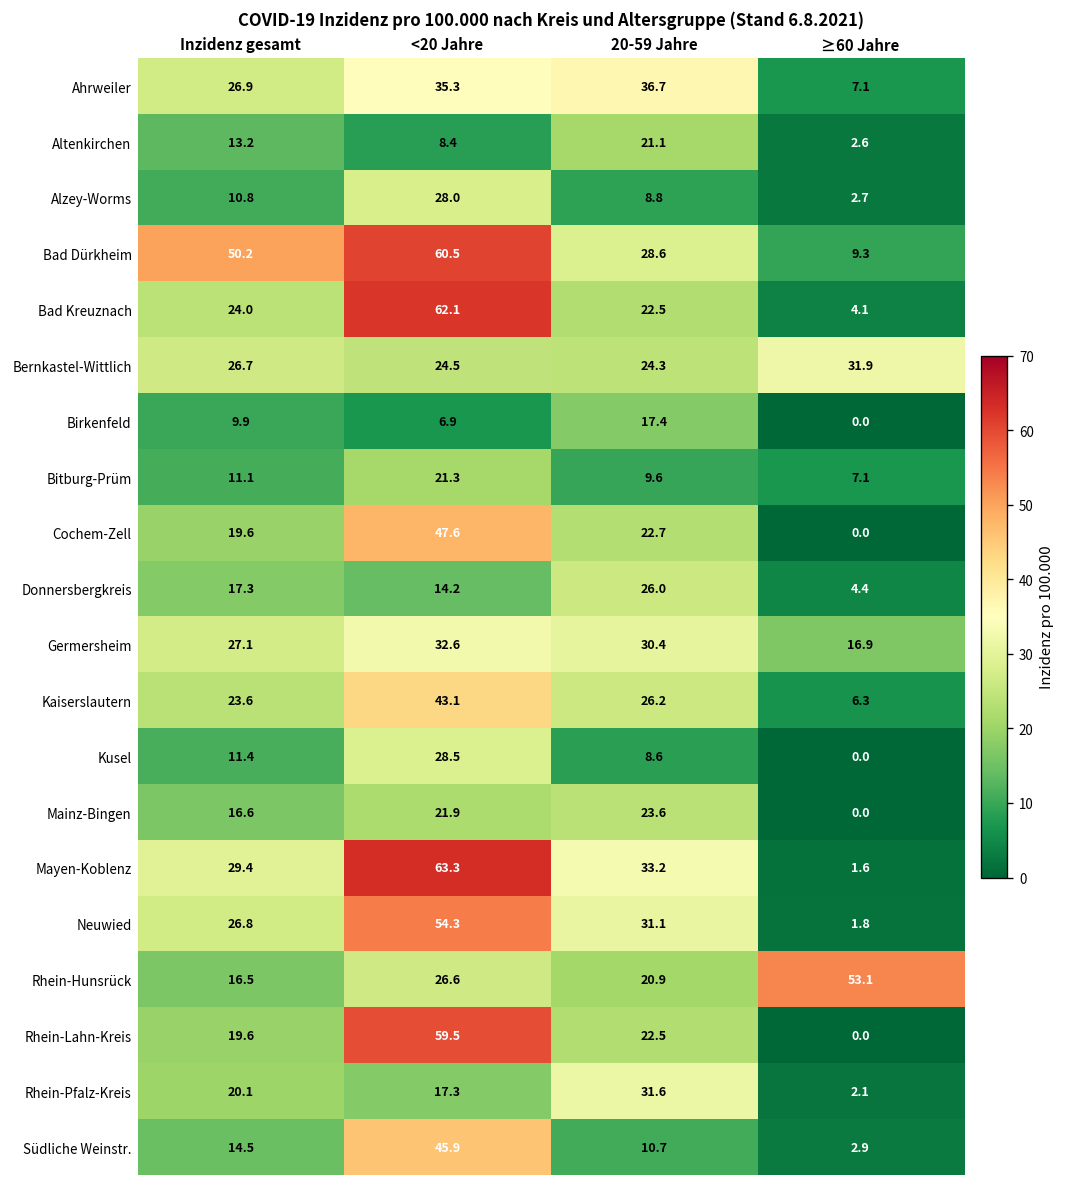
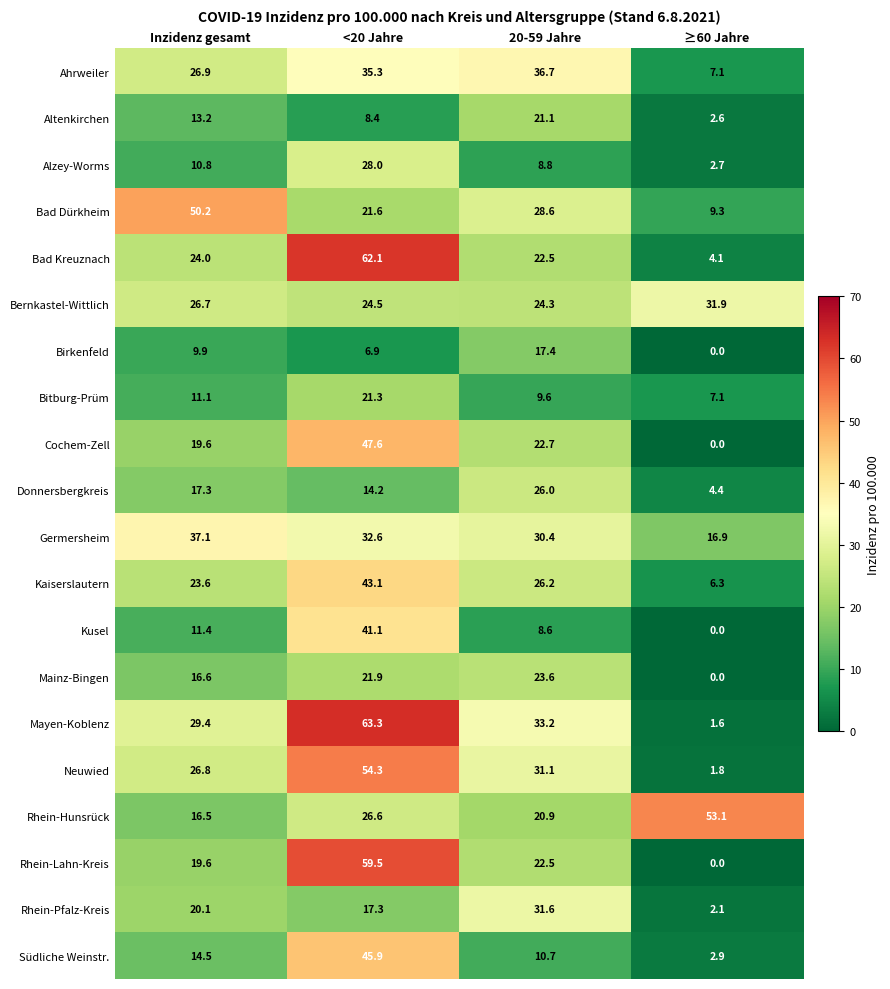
  {
    "Ahrweiler": {
      "Inzidenz gesamt": 26.9,
      "<20 Jahre": 35.3,
      "20-59 Jahre": 36.7,
      "≥60 Jahre": 7.1
    },
    "Altenkirchen": {
      "Inzidenz gesamt": 13.2,
      "<20 Jahre": 8.4,
      "20-59 Jahre": 21.1,
      "≥60 Jahre": 2.6
    },
    "Alzey-Worms": {
      "Inzidenz gesamt": 10.8,
      "<20 Jahre": 28.0,
      "20-59 Jahre": 8.8,
      "≥60 Jahre": 2.7
    },
    "Bad Dürkheim": {
      "Inzidenz gesamt": 50.2,
-     "<20 Jahre": 60.5,
+     "<20 Jahre": 21.6,
      "20-59 Jahre": 28.6,
      "≥60 Jahre": 9.3
    },
    "Bad Kreuznach": {
      "Inzidenz gesamt": 24.0,
      "<20 Jahre": 62.1,
      "20-59 Jahre": 22.5,
      "≥60 Jahre": 4.1
    },
    "Bernkastel-Wittlich": {
      "Inzidenz gesamt": 26.7,
      "<20 Jahre": 24.5,
      "20-59 Jahre": 24.3,
      "≥60 Jahre": 31.9
    },
    "Birkenfeld": {
      "Inzidenz gesamt": 9.9,
      "<20 Jahre": 6.9,
      "20-59 Jahre": 17.4,
      "≥60 Jahre": 0.0
    },
    "Bitburg-Prüm": {
      "Inzidenz gesamt": 11.1,
      "<20 Jahre": 21.3,
      "20-59 Jahre": 9.6,
      "≥60 Jahre": 7.1
    },
    "Cochem-Zell": {
      "Inzidenz gesamt": 19.6,
      "<20 Jahre": 47.6,
      "20-59 Jahre": 22.7,
      "≥60 Jahre": 0.0
    },
    "Donnersbergkreis": {
      "Inzidenz gesamt": 17.3,
      "<20 Jahre": 14.2,
      "20-59 Jahre": 26.0,
      "≥60 Jahre": 4.4
    },
    "Germersheim": {
-     "Inzidenz gesamt": 27.1,
+     "Inzidenz gesamt": 37.1,
      "<20 Jahre": 32.6,
      "20-59 Jahre": 30.4,
      "≥60 Jahre": 16.9
    },
    "Kaiserslautern": {
      "Inzidenz gesamt": 23.6,
      "<20 Jahre": 43.1,
      "20-59 Jahre": 26.2,
      "≥60 Jahre": 6.3
    },
    "Kusel": {
      "Inzidenz gesamt": 11.4,
-     "<20 Jahre": 28.5,
+     "<20 Jahre": 41.1,
      "20-59 Jahre": 8.6,
      "≥60 Jahre": 0.0
    },
    "Mainz-Bingen": {
      "Inzidenz gesamt": 16.6,
      "<20 Jahre": 21.9,
      "20-59 Jahre": 23.6,
      "≥60 Jahre": 0.0
    },
    "Mayen-Koblenz": {
      "Inzidenz gesamt": 29.4,
      "<20 Jahre": 63.3,
      "20-59 Jahre": 33.2,
      "≥60 Jahre": 1.6
    },
    "Neuwied": {
      "Inzidenz gesamt": 26.8,
      "<20 Jahre": 54.3,
      "20-59 Jahre": 31.1,
      "≥60 Jahre": 1.8
    },
    "Rhein-Hunsrück": {
      "Inzidenz gesamt": 16.5,
      "<20 Jahre": 26.6,
      "20-59 Jahre": 20.9,
      "≥60 Jahre": 53.1
    },
    "Rhein-Lahn-Kreis": {
      "Inzidenz gesamt": 19.6,
      "<20 Jahre": 59.5,
      "20-59 Jahre": 22.5,
      "≥60 Jahre": 0.0
    },
    "Rhein-Pfalz-Kreis": {
      "Inzidenz gesamt": 20.1,
      "<20 Jahre": 17.3,
      "20-59 Jahre": 31.6,
      "≥60 Jahre": 2.1
    },
    "Südliche Weinstr.": {
      "Inzidenz gesamt": 14.5,
      "<20 Jahre": 45.9,
      "20-59 Jahre": 10.7,
      "≥60 Jahre": 2.9
    }
  }
